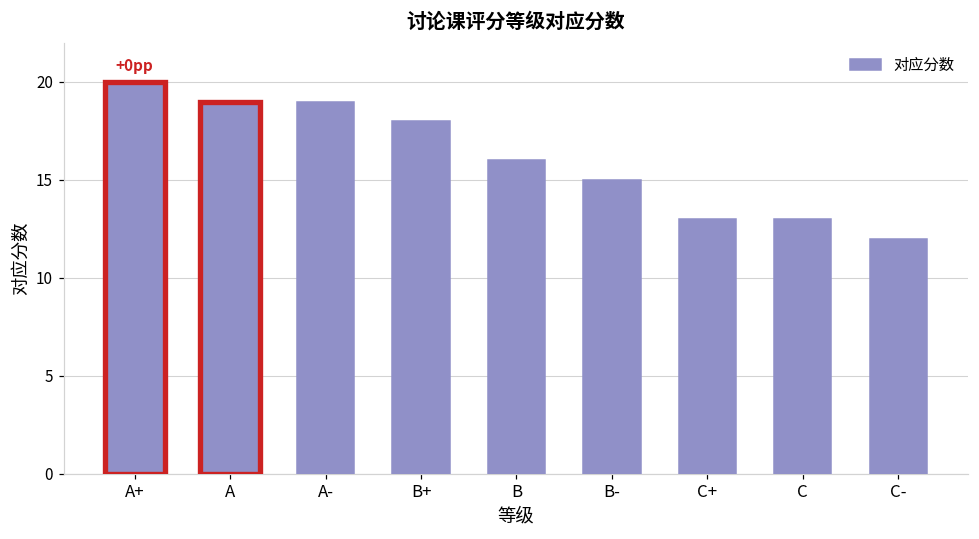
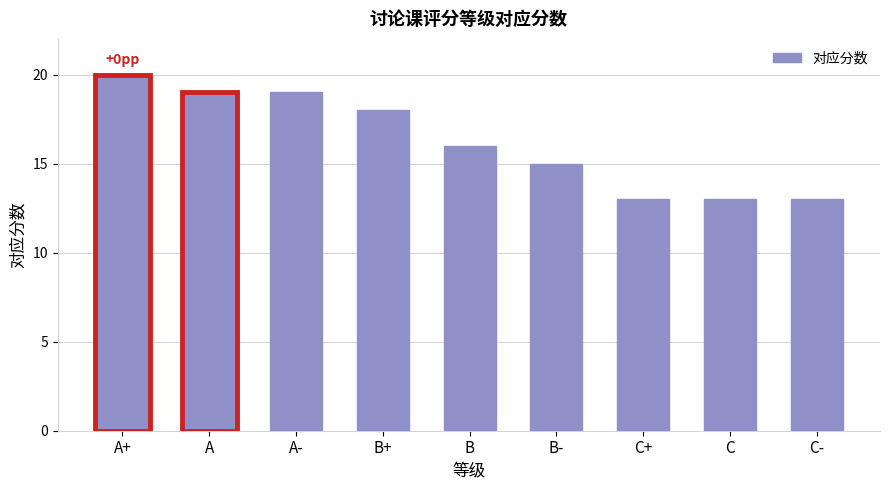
  {
    "A": 19,
    "A-": 19,
    "B+": 18,
    "B": 16,
    "B-": 15,
    "C+": 13,
    "C": 13,
-   "C-": 12
+   "C-": 13
  }
